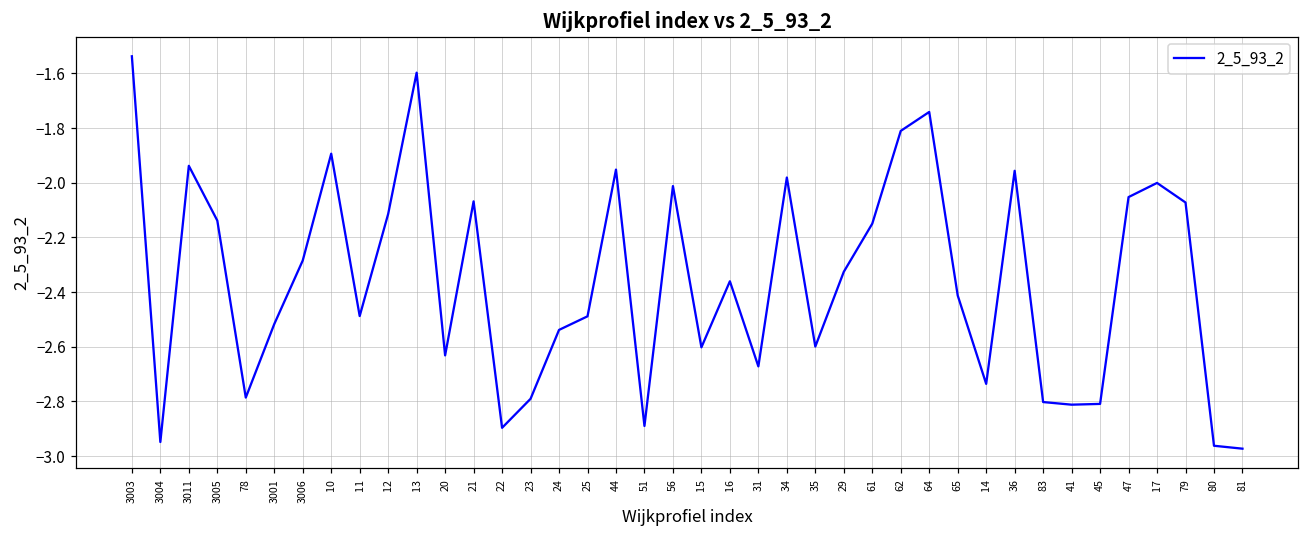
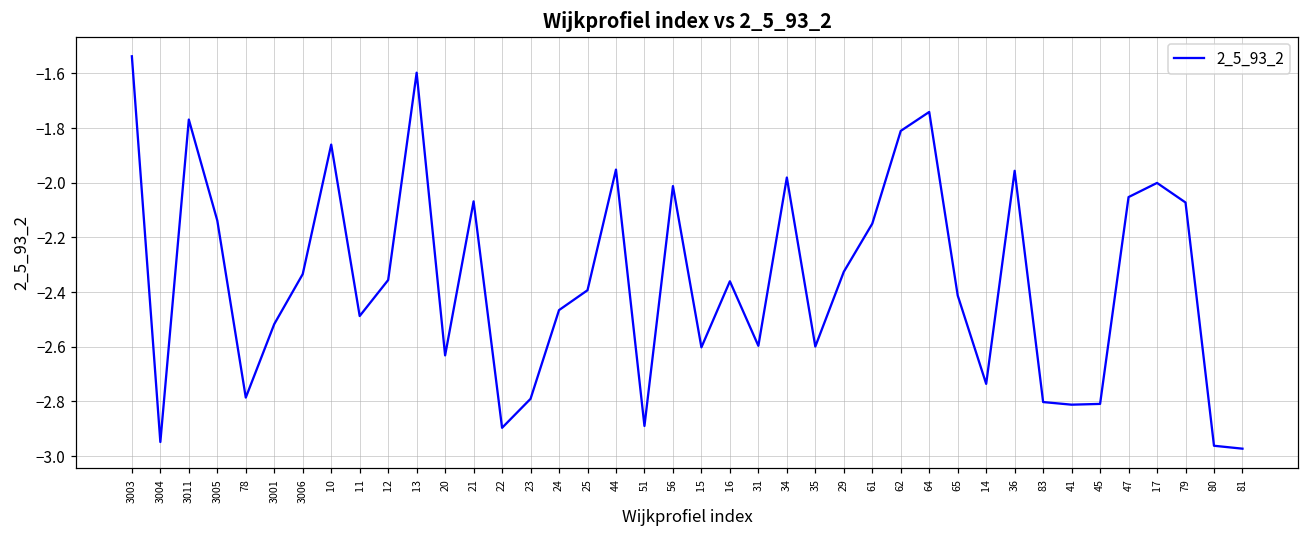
  {
    "3003": -1.54,
    "3004": -2.95,
-   "3011": -1.94,
+   "3011": -1.77,
    "3005": -2.14,
    "78": -2.79,
    "3001": -2.52,
-   "3006": -2.28,
-   "10": -1.89,
+   "3006": -2.33,
+   "10": -1.86,
    "11": -2.49,
-   "12": -2.11,
+   "12": -2.36,
    "13": -1.60,
    "20": -2.63,
    "21": -2.07,
    "22": -2.90,
    "23": -2.79,
-   "24": -2.54,
-   "25": -2.49,
+   "24": -2.47,
+   "25": -2.39,
    "44": -1.95,
    "51": -2.89,
    "56": -2.01,
    "15": -2.60,
    "16": -2.36,
-   "31": -2.67,
+   "31": -2.60,
    "34": -1.98,
    "35": -2.60,
    "29": -2.33,
    "61": -2.15,
    "62": -1.81,
    "64": -1.74,
    "65": -2.41,
    "14": -2.74,
    "36": -1.96,
    "83": -2.80,
    "41": -2.81,
    "45": -2.81,
    "47": -2.05,
    "17": -2.00,
    "79": -2.07,
    "80": -2.96,
    "81": -2.97
  }
